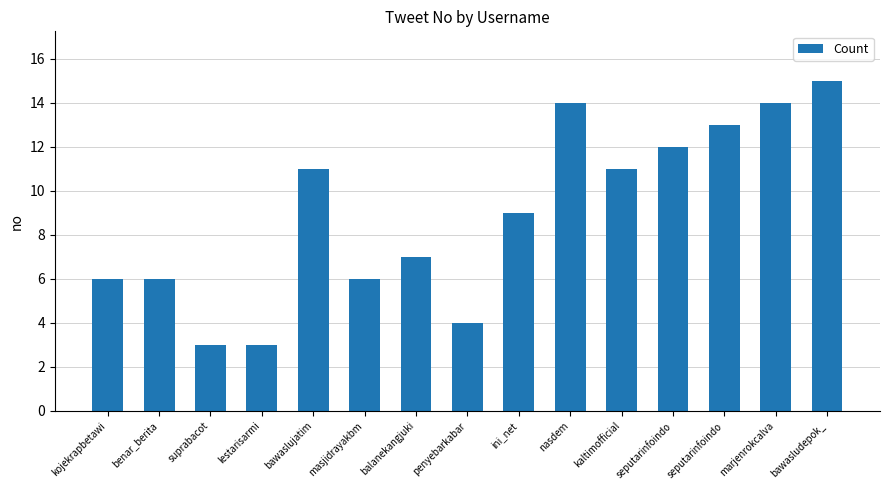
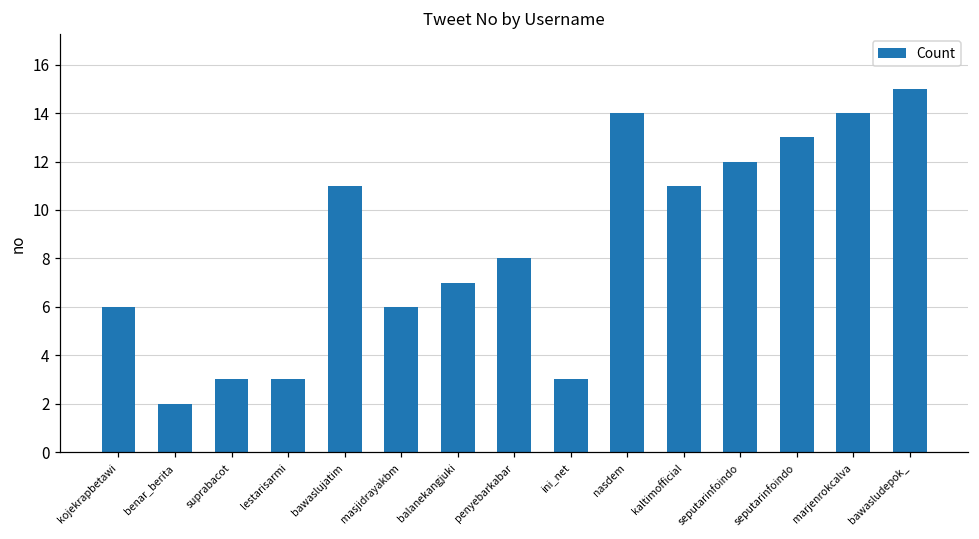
  {
    "kojekrapbetawi": 6,
-   "benar_berita": 6,
+   "benar_berita": 2,
    "suprabacot": 3,
    "lestarisarmi": 3,
    "bawaslujatim": 11,
    "masjidrayakbm": 6,
    "balanekangjuki": 7,
-   "penyebarkabar": 4,
-   "ini_net": 9,
+   "penyebarkabar": 8,
+   "ini_net": 3,
    "nasdem": 14,
    "kaltimofficial": 11,
    "marjenrokcalva": 14,
    "bawasludepok_": 15
  }
